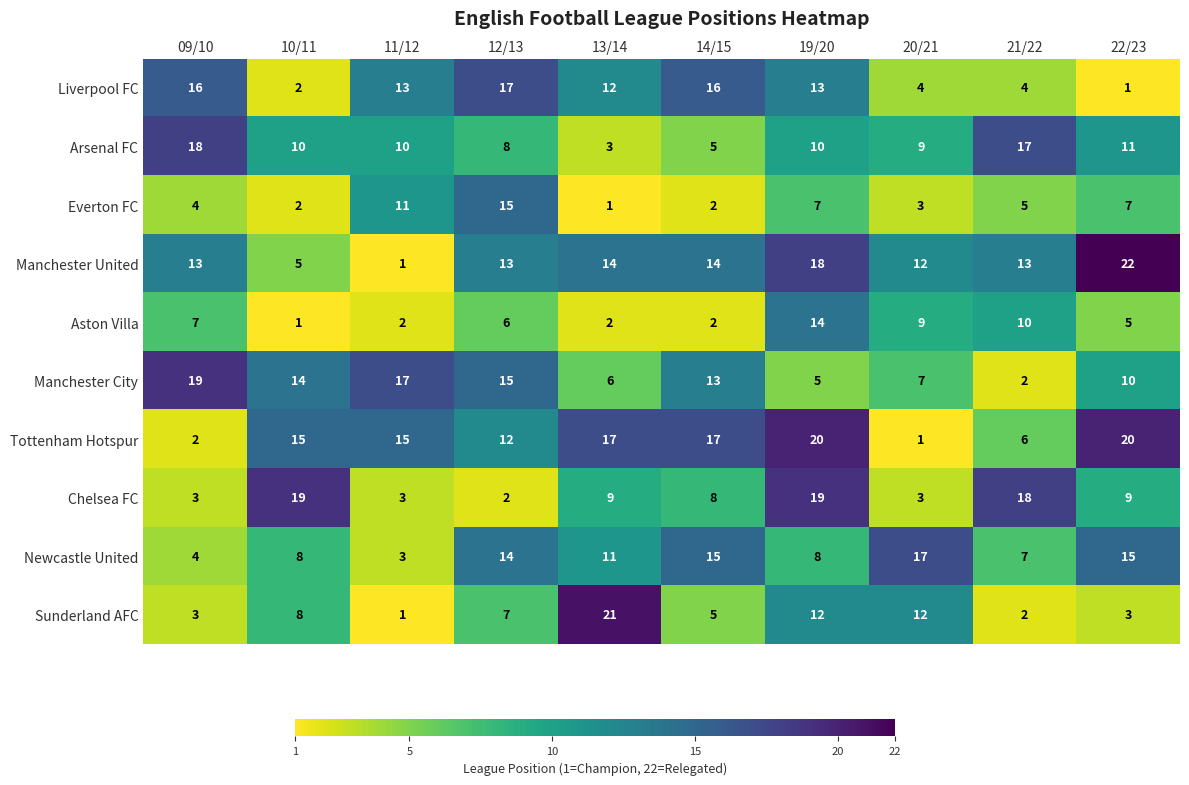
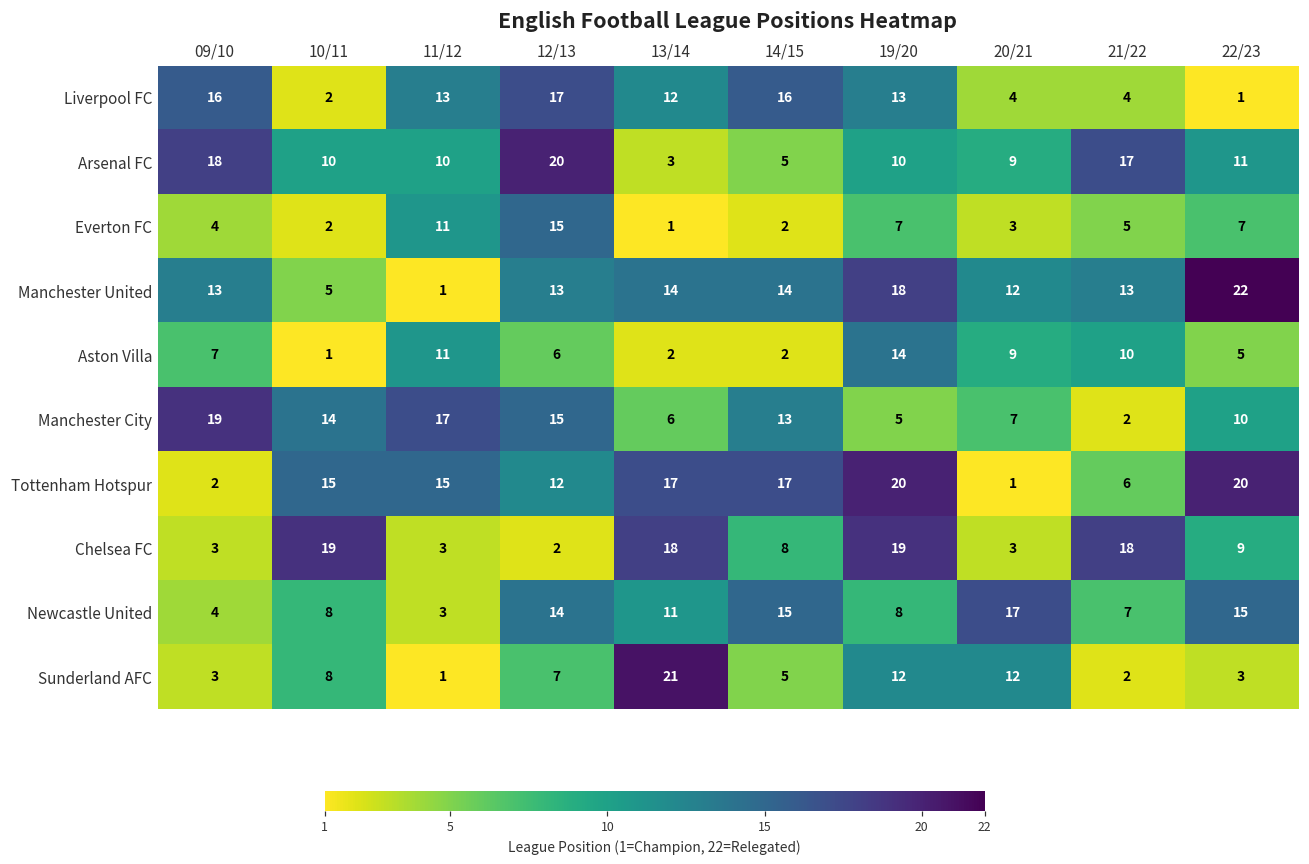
  {
    "Liverpool FC": {
      "09/10": 16,
      "10/11": 2,
      "11/12": 13,
      "12/13": 17,
      "13/14": 12,
      "14/15": 16,
      "19/20": 13,
      "20/21": 4,
      "21/22": 4,
      "22/23": 1
    },
    "Arsenal FC": {
      "09/10": 18,
      "10/11": 10,
      "11/12": 10,
-     "12/13": 8,
+     "12/13": 20,
      "13/14": 3,
      "14/15": 5,
      "19/20": 10,
      "20/21": 9,
      "21/22": 17,
      "22/23": 11
    },
    "Everton FC": {
      "09/10": 4,
      "10/11": 2,
      "11/12": 11,
      "12/13": 15,
      "13/14": 1,
      "14/15": 2,
      "19/20": 7,
      "20/21": 3,
      "21/22": 5,
      "22/23": 7
    },
    "Manchester United": {
      "09/10": 13,
      "10/11": 5,
      "11/12": 1,
      "12/13": 13,
      "13/14": 14,
      "14/15": 14,
      "19/20": 18,
      "20/21": 12,
      "21/22": 13,
      "22/23": 22
    },
    "Aston Villa": {
      "09/10": 7,
      "10/11": 1,
-     "11/12": 2,
+     "11/12": 11,
      "12/13": 6,
      "13/14": 2,
      "14/15": 2,
      "19/20": 14,
      "20/21": 9,
      "21/22": 10,
      "22/23": 5
    },
    "Manchester City": {
      "09/10": 19,
      "10/11": 14,
      "11/12": 17,
      "12/13": 15,
      "13/14": 6,
      "14/15": 13,
      "19/20": 5,
      "20/21": 7,
      "21/22": 2,
      "22/23": 10
    },
    "Tottenham Hotspur": {
      "09/10": 2,
      "10/11": 15,
      "11/12": 15,
      "12/13": 12,
      "13/14": 17,
      "14/15": 17,
      "19/20": 20,
      "20/21": 1,
      "21/22": 6,
      "22/23": 20
    },
    "Chelsea FC": {
      "09/10": 3,
      "10/11": 19,
      "11/12": 3,
      "12/13": 2,
-     "13/14": 9,
+     "13/14": 18,
      "14/15": 8,
      "19/20": 19,
      "20/21": 3,
      "21/22": 18,
      "22/23": 9
    },
    "Newcastle United": {
      "09/10": 4,
      "10/11": 8,
      "11/12": 3,
      "12/13": 14,
      "13/14": 11,
      "14/15": 15,
      "19/20": 8,
      "20/21": 17,
      "21/22": 7,
      "22/23": 15
    },
    "Sunderland AFC": {
      "09/10": 3,
      "10/11": 8,
      "11/12": 1,
      "12/13": 7,
      "13/14": 21,
      "14/15": 5,
      "19/20": 12,
      "20/21": 12,
      "21/22": 2,
      "22/23": 3
    }
  }
